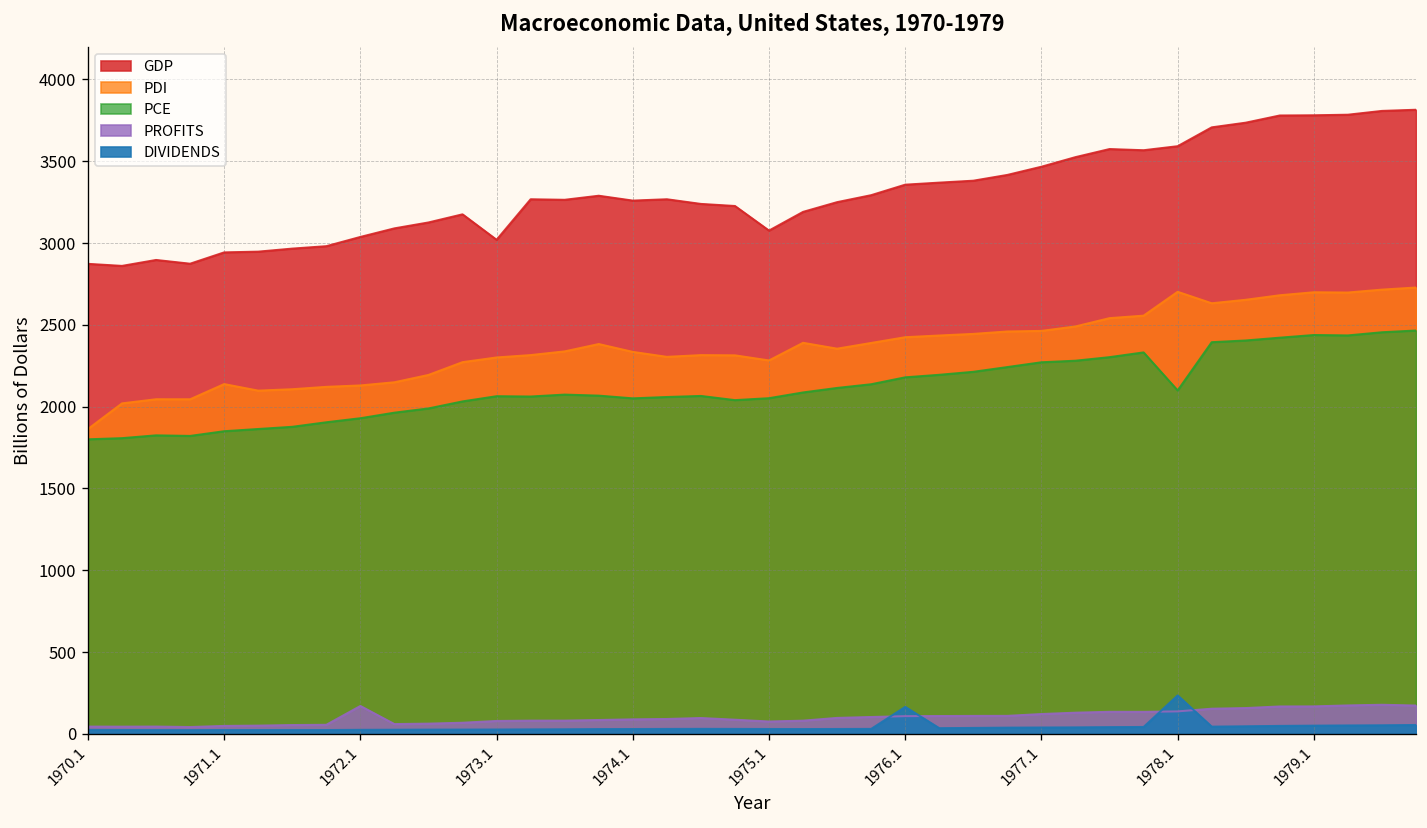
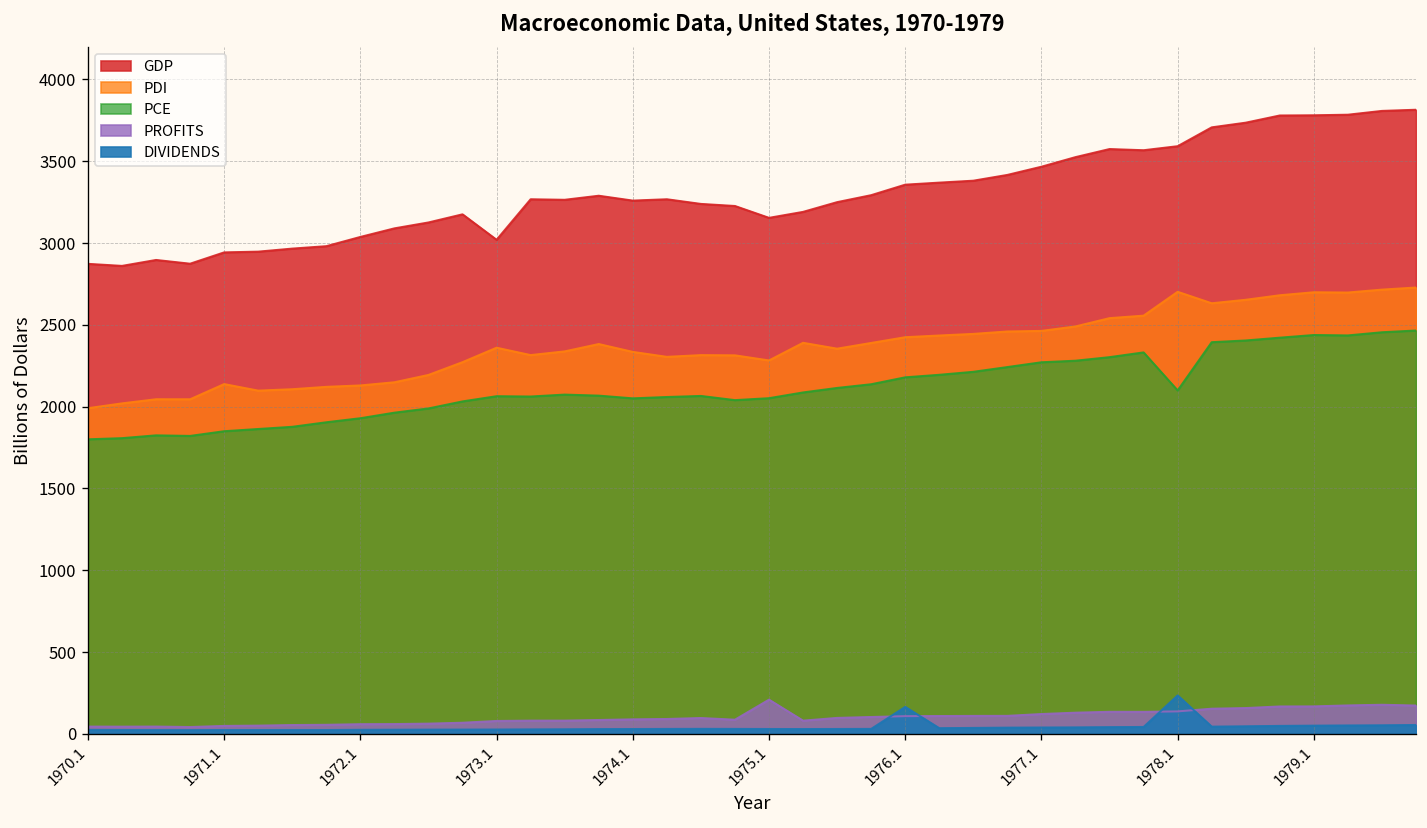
  {
    "GDP": {
      "1970.1": 2870,
      "1971.1": 2940,
      "1972.1": 3040,
      "1973.1": 3020,
      "1974.1": 3260,
-     "1975.1": 3080,
+     "1975.1": 3150,
      "1976.1": 3360,
      "1977.1": 3470,
      "1978.1": 3590,
      "1979.1": 3780
    },
    "PDI": {
-     "1970.1": 1860,
+     "1970.1": 1990,
      "1971.1": 2140,
      "1972.1": 2130,
-     "1973.1": 2300,
+     "1973.1": 2360,
      "1974.1": 2330,
      "1975.1": 2280,
      "1976.1": 2420,
      "1977.1": 2460,
      "1978.1": 2700,
      "1979.1": 2700
    },
    "PCE": {
      "1970.1": 1800,
      "1971.1": 1850,
      "1972.1": 1930,
      "1973.1": 2060,
      "1974.1": 2050,
      "1975.1": 2050,
      "1976.1": 2180,
      "1977.1": 2270,
      "1978.1": 2100,
      "1979.1": 2440
    },
    "PROFITS": {
      "1970.1": 40,
      "1971.1": 50,
-     "1972.1": 170,
+     "1972.1": 60,
      "1973.1": 80,
      "1974.1": 90,
-     "1975.1": 80,
+     "1975.1": 210,
      "1976.1": 110,
      "1977.1": 120,
      "1978.1": 140,
      "1979.1": 170
    },
    "DIVIDENDS": {
      "1970.1": 20,
      "1971.1": 20,
      "1972.1": 30,
      "1973.1": 30,
      "1974.1": 30,
      "1975.1": 30,
      "1976.1": 170,
      "1977.1": 40,
      "1978.1": 240,
      "1979.1": 50
    }
  }
